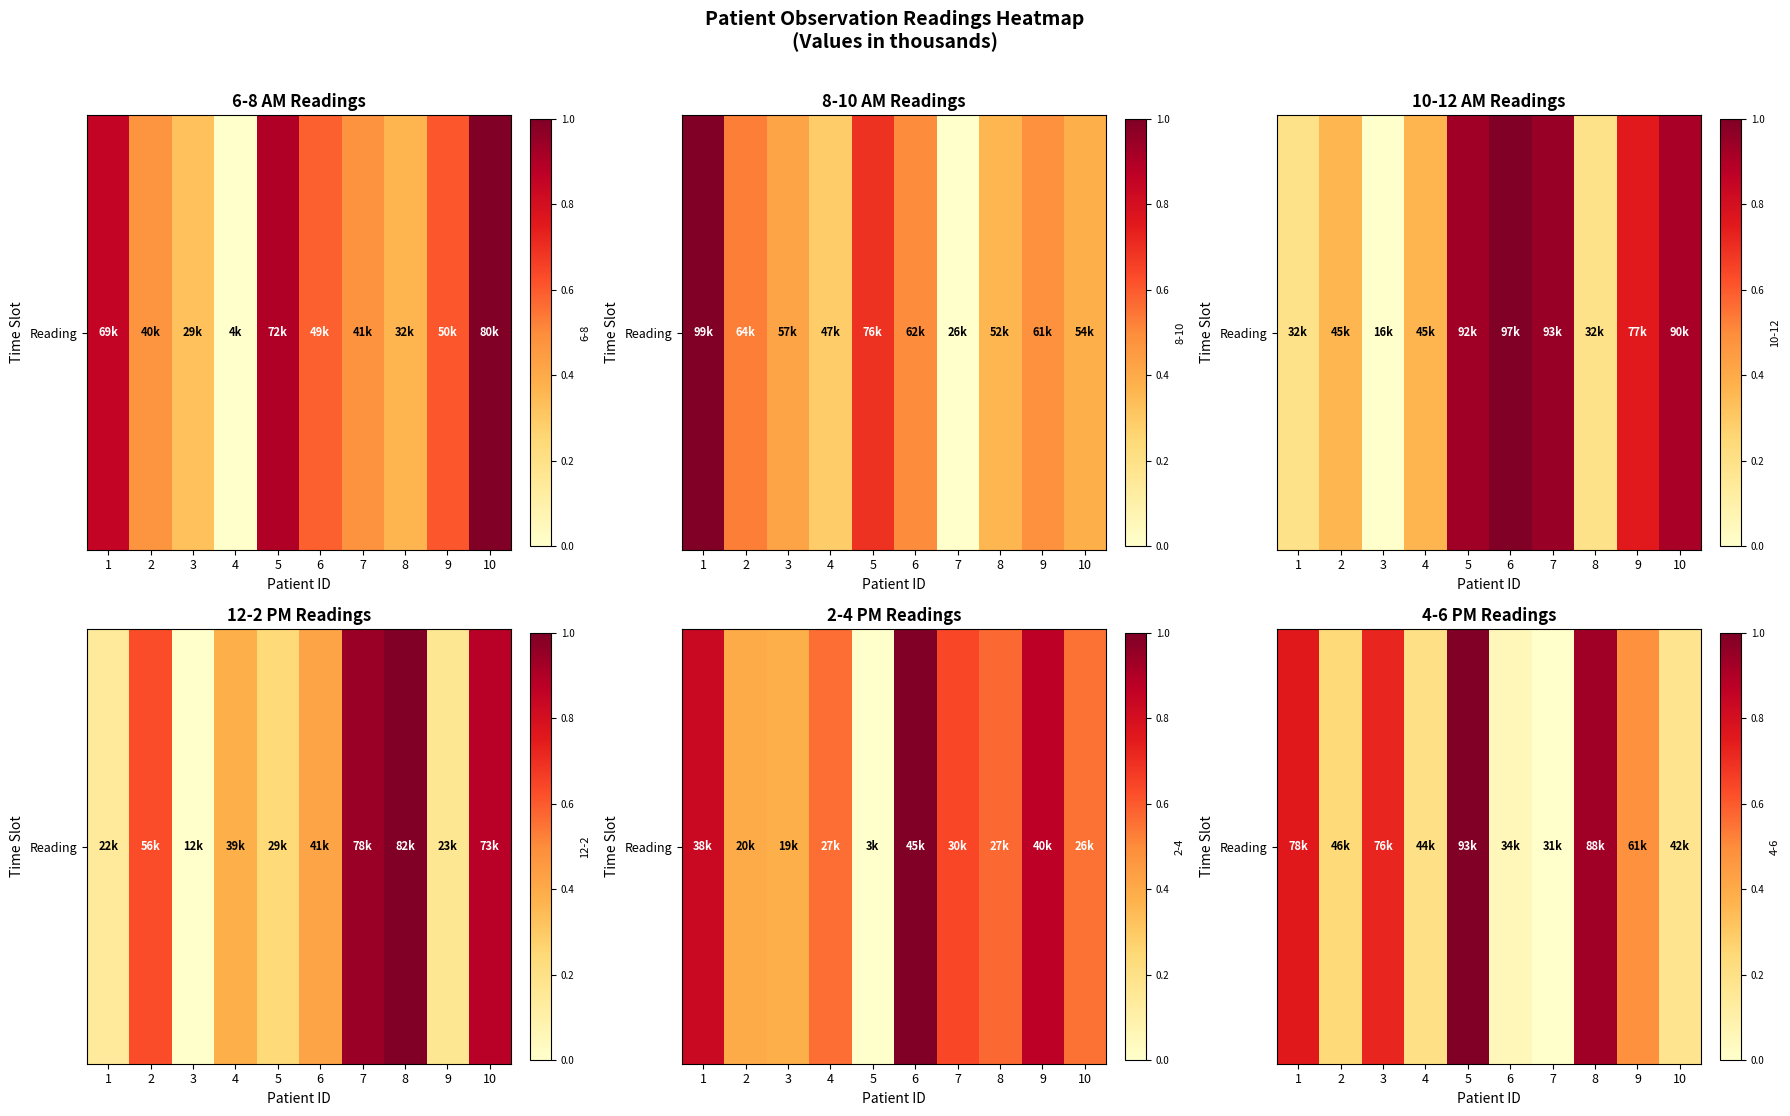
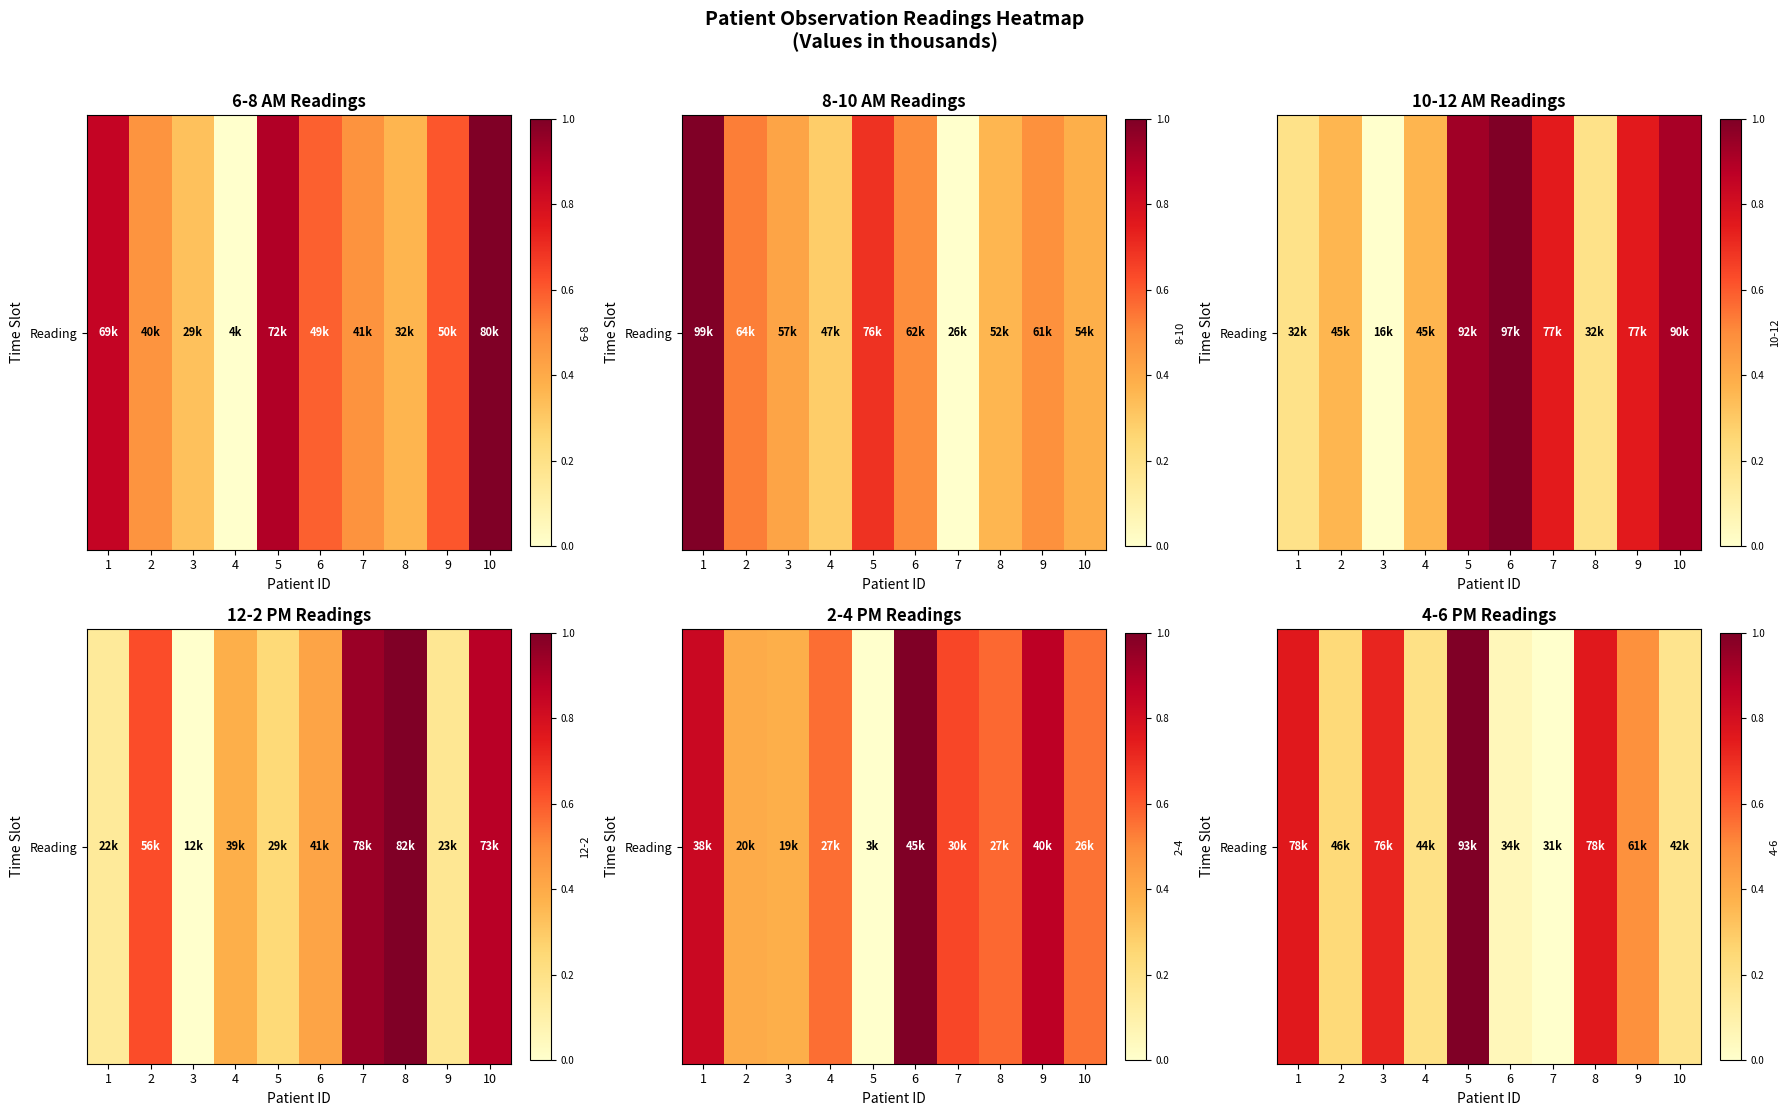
  {
    "6-8 AM Readings": {
      "Reading": {
        "1": "69k",
        "2": "40k",
        "3": "29k",
        "4": "4k",
        "5": "72k",
        "6": "49k",
        "7": "41k",
        "8": "32k",
        "9": "50k",
        "10": "80k"
      }
    },
    "8-10 AM Readings": {
      "Reading": {
        "1": "99k",
        "2": "64k",
        "3": "57k",
        "4": "47k",
        "5": "76k",
        "6": "62k",
        "7": "26k",
        "8": "52k",
        "9": "61k",
        "10": "54k"
      }
    },
    "10-12 AM Readings": {
      "Reading": {
        "1": "32k",
        "2": "45k",
        "3": "16k",
        "4": "45k",
        "5": "92k",
        "6": "97k",
-       "7": "93k",
+       "7": "77k",
        "8": "32k",
        "9": "77k",
        "10": "90k"
      }
    },
    "12-2 PM Readings": {
      "Reading": {
        "1": "22k",
        "2": "56k",
        "3": "12k",
        "4": "39k",
        "5": "29k",
        "6": "41k",
        "7": "78k",
        "8": "82k",
        "9": "23k",
        "10": "73k"
      }
    },
    "2-4 PM Readings": {
      "Reading": {
        "1": "38k",
        "2": "20k",
        "3": "19k",
        "4": "27k",
        "5": "3k",
        "6": "45k",
        "7": "30k",
        "8": "27k",
        "9": "40k",
        "10": "26k"
      }
    },
    "4-6 PM Readings": {
      "Reading": {
        "1": "78k",
        "2": "46k",
        "3": "76k",
        "4": "44k",
        "5": "93k",
        "6": "34k",
        "7": "31k",
-       "8": "88k",
+       "8": "78k",
        "9": "61k",
        "10": "42k"
      }
    }
  }
